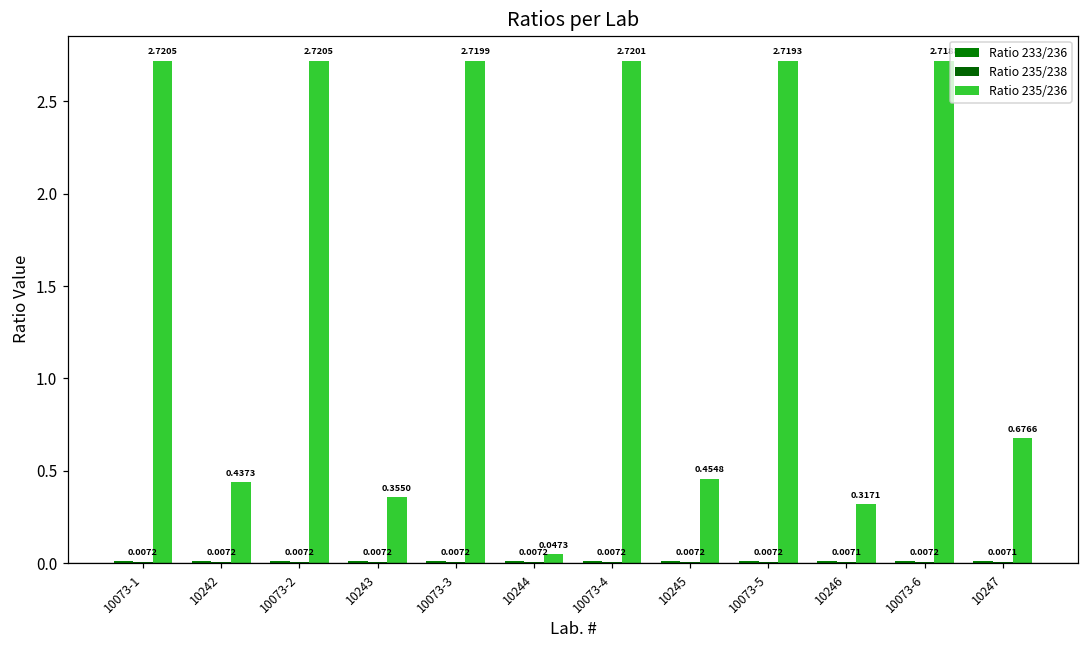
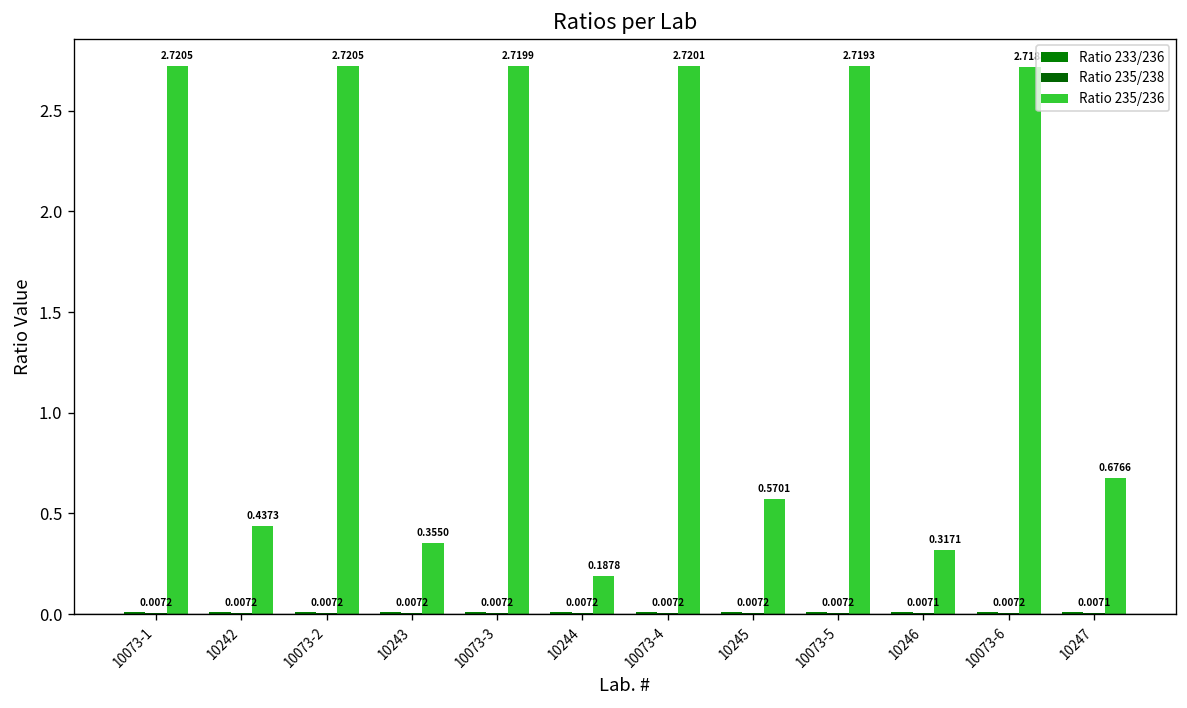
  {
    "Ratio 235/236": {
      "10073-1": 2.7205,
      "10242": 0.4373,
      "10073-2": 2.7205,
      "10243": 0.3550,
      "10073-3": 2.7199,
-     "10244": 0.0473,
+     "10244": 0.1878,
      "10073-4": 2.7201,
-     "10245": 0.4548,
+     "10245": 0.5701,
      "10073-5": 2.7193,
      "10246": 0.3171,
      "10247": 0.6766
    }
  }
